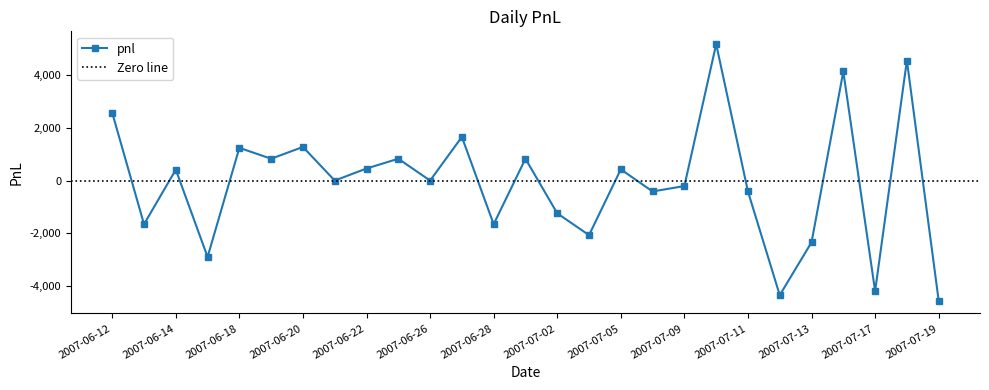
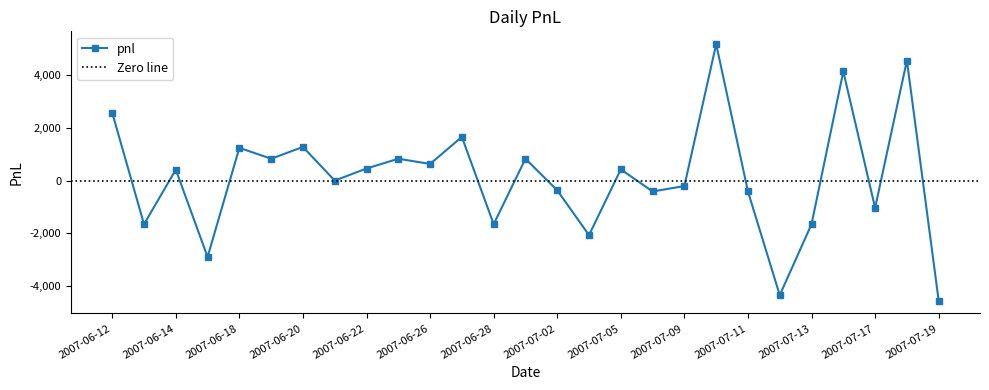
  {
    "2007-06-12": "2,600",
    "2007-06-14": "400",
    "2007-06-18": "1,200",
    "2007-06-20": "1,300",
    "2007-06-22": "500",
-   "2007-06-26": "0",
+   "2007-06-26": "600",
    "2007-06-28": "-1,700",
-   "2007-07-02": "-1,200",
+   "2007-07-02": "-400",
    "2007-07-05": "400",
    "2007-07-09": "-200",
    "2007-07-11": "-400",
-   "2007-07-13": "-2,300",
-   "2007-07-17": "-4,200",
+   "2007-07-13": "-1,700",
+   "2007-07-17": "-1,000",
    "2007-07-19": "-4,600"
  }
